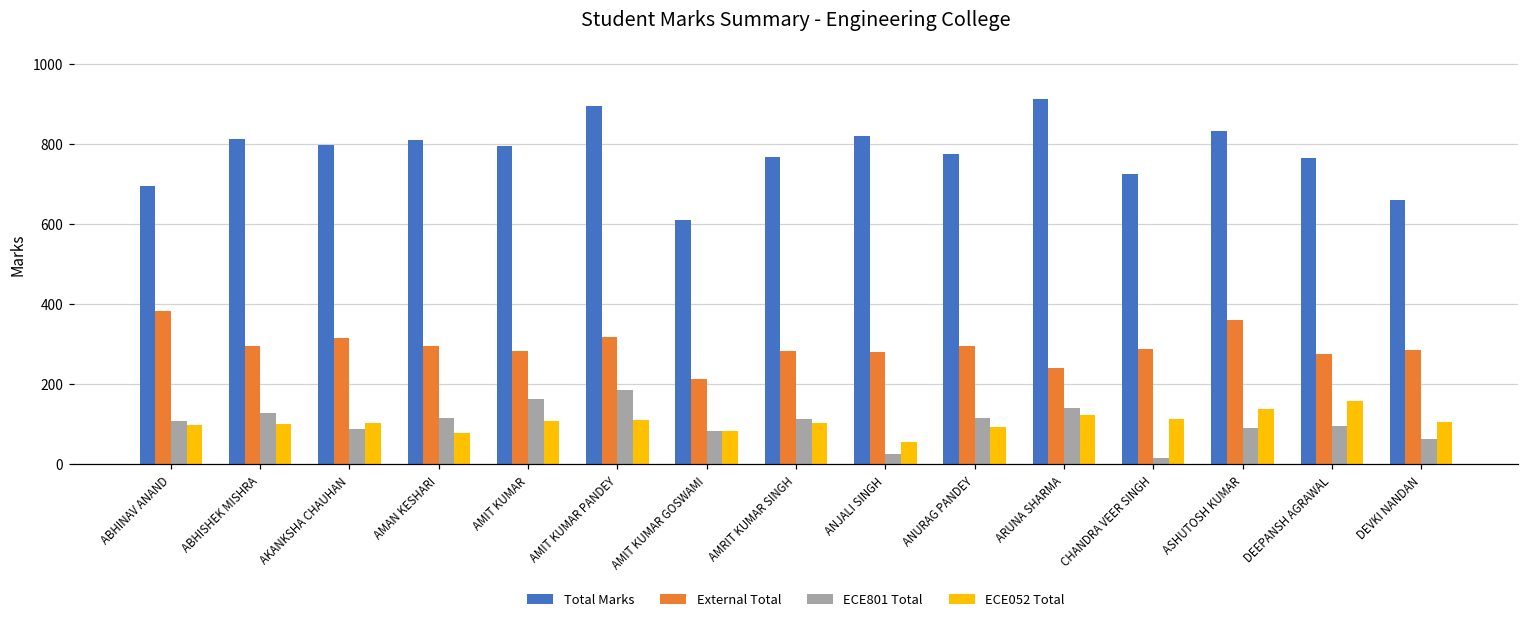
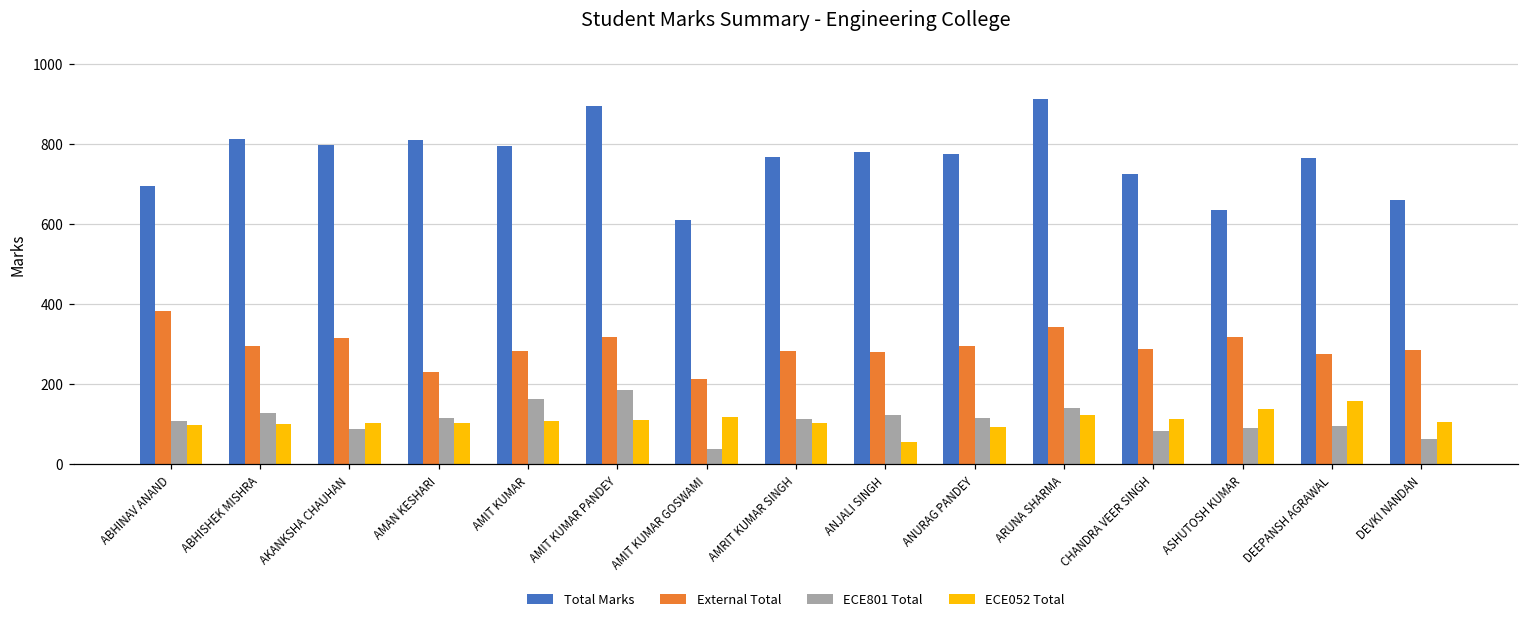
  {
    "Total Marks": {
      "ABHINAV ANAND": 700,
      "ABHISHEK MISHRA": 810,
      "AKANKSHA CHAUHAN": 800,
      "AMAN KESHARI": 810,
      "AMIT KUMAR": 800,
      "AMIT KUMAR PANDEY": 900,
      "AMIT KUMAR GOSWAMI": 610,
      "AMRIT KUMAR SINGH": 770,
-     "ANJALI SINGH": 820,
+     "ANJALI SINGH": 780,
      "ANURAG PANDEY": 780,
      "ARUNA SHARMA": 910,
      "CHANDRA VEER SINGH": 730,
-     "ASHUTOSH KUMAR": 830,
+     "ASHUTOSH KUMAR": 640,
      "DEEPANSH AGRAWAL": 770,
      "DEVKI NANDAN": 660
    },
    "External Total": {
      "ABHINAV ANAND": 380,
      "ABHISHEK MISHRA": 300,
      "AKANKSHA CHAUHAN": 320,
-     "AMAN KESHARI": 300,
+     "AMAN KESHARI": 230,
      "AMIT KUMAR": 280,
      "AMIT KUMAR PANDEY": 320,
      "AMIT KUMAR GOSWAMI": 210,
      "AMRIT KUMAR SINGH": 280,
      "ANJALI SINGH": 280,
      "ANURAG PANDEY": 300,
-     "ARUNA SHARMA": 240,
+     "ARUNA SHARMA": 340,
      "CHANDRA VEER SINGH": 290,
-     "ASHUTOSH KUMAR": 360,
+     "ASHUTOSH KUMAR": 320,
      "DEEPANSH AGRAWAL": 280,
      "DEVKI NANDAN": 290
    },
    "ECE801 Total": {
      "ABHINAV ANAND": 110,
      "ABHISHEK MISHRA": 130,
      "AKANKSHA CHAUHAN": 90,
      "AMAN KESHARI": 120,
      "AMIT KUMAR": 160,
      "AMIT KUMAR PANDEY": 190,
-     "AMIT KUMAR GOSWAMI": 80,
+     "AMIT KUMAR GOSWAMI": 40,
      "AMRIT KUMAR SINGH": 110,
-     "ANJALI SINGH": 30,
+     "ANJALI SINGH": 120,
      "ANURAG PANDEY": 120,
      "ARUNA SHARMA": 140,
-     "CHANDRA VEER SINGH": 20,
+     "CHANDRA VEER SINGH": 80,
      "ASHUTOSH KUMAR": 90,
      "DEEPANSH AGRAWAL": 100,
      "DEVKI NANDAN": 60
    },
    "ECE052 Total": {
      "ABHINAV ANAND": 100,
      "ABHISHEK MISHRA": 100,
      "AKANKSHA CHAUHAN": 100,
-     "AMAN KESHARI": 80,
+     "AMAN KESHARI": 100,
      "AMIT KUMAR": 110,
      "AMIT KUMAR PANDEY": 110,
-     "AMIT KUMAR GOSWAMI": 80,
+     "AMIT KUMAR GOSWAMI": 120,
      "AMRIT KUMAR SINGH": 100,
      "ANJALI SINGH": 60,
      "ANURAG PANDEY": 90,
      "ARUNA SHARMA": 120,
      "CHANDRA VEER SINGH": 110,
      "ASHUTOSH KUMAR": 140,
      "DEEPANSH AGRAWAL": 160,
      "DEVKI NANDAN": 110
    }
  }
